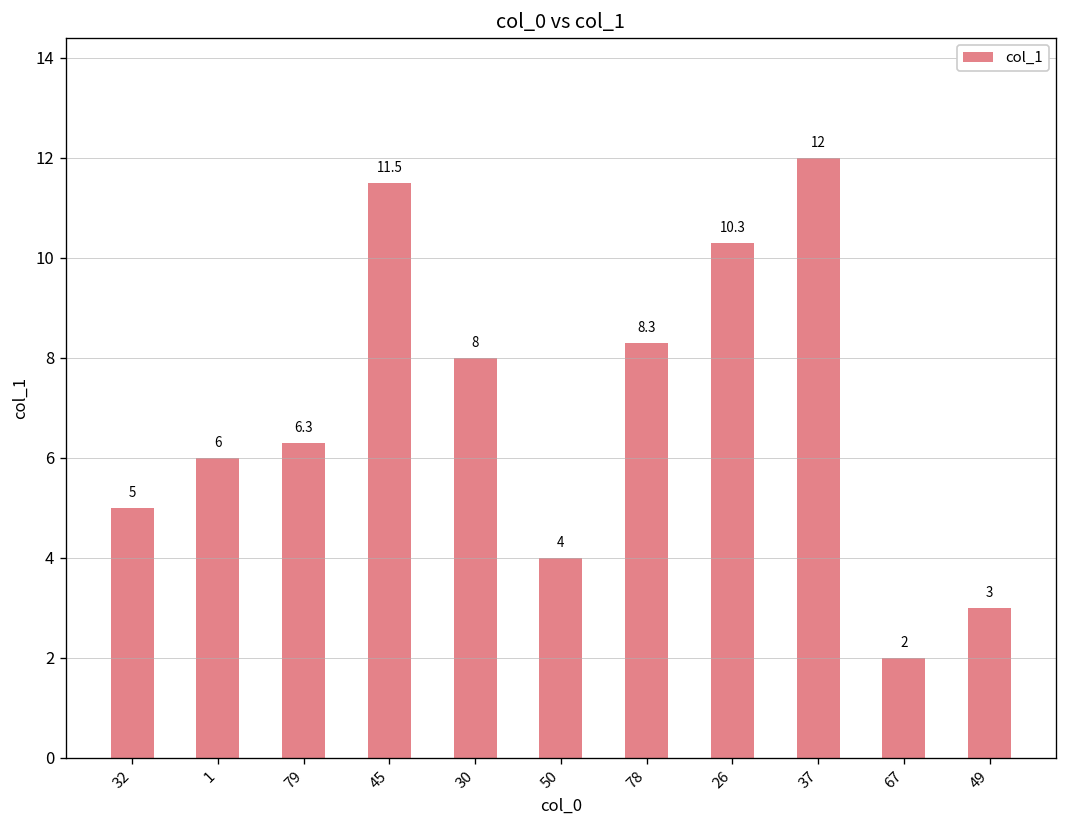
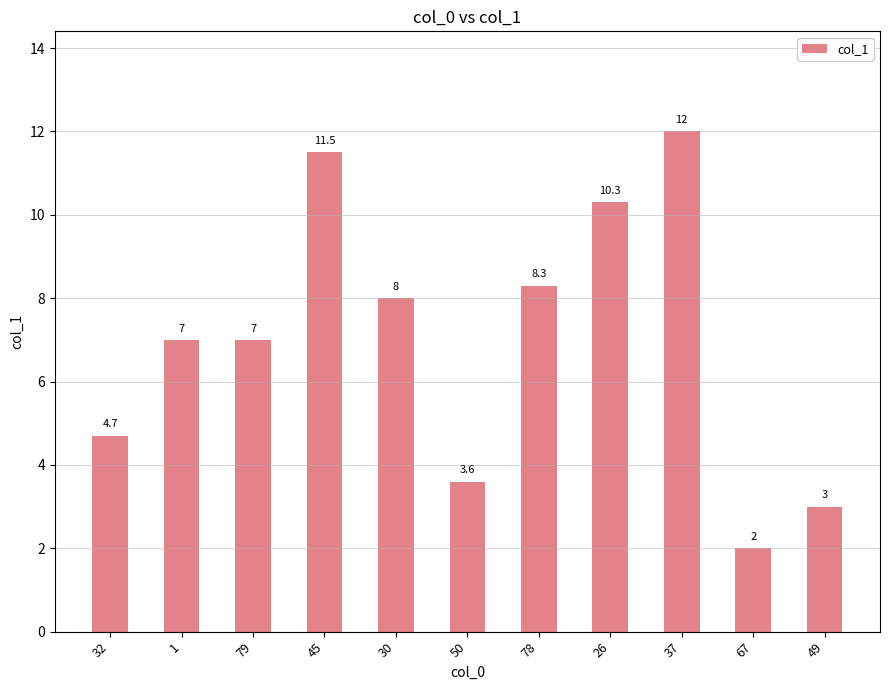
  {
-   "32": 5,
-   "1": 6,
-   "79": 6.3,
+   "32": 4.7,
+   "1": 7,
+   "79": 7,
    "45": 11.5,
    "30": 8,
-   "50": 4,
+   "50": 3.6,
    "78": 8.3,
    "26": 10.3,
    "37": 12,
    "67": 2,
    "49": 3
  }
